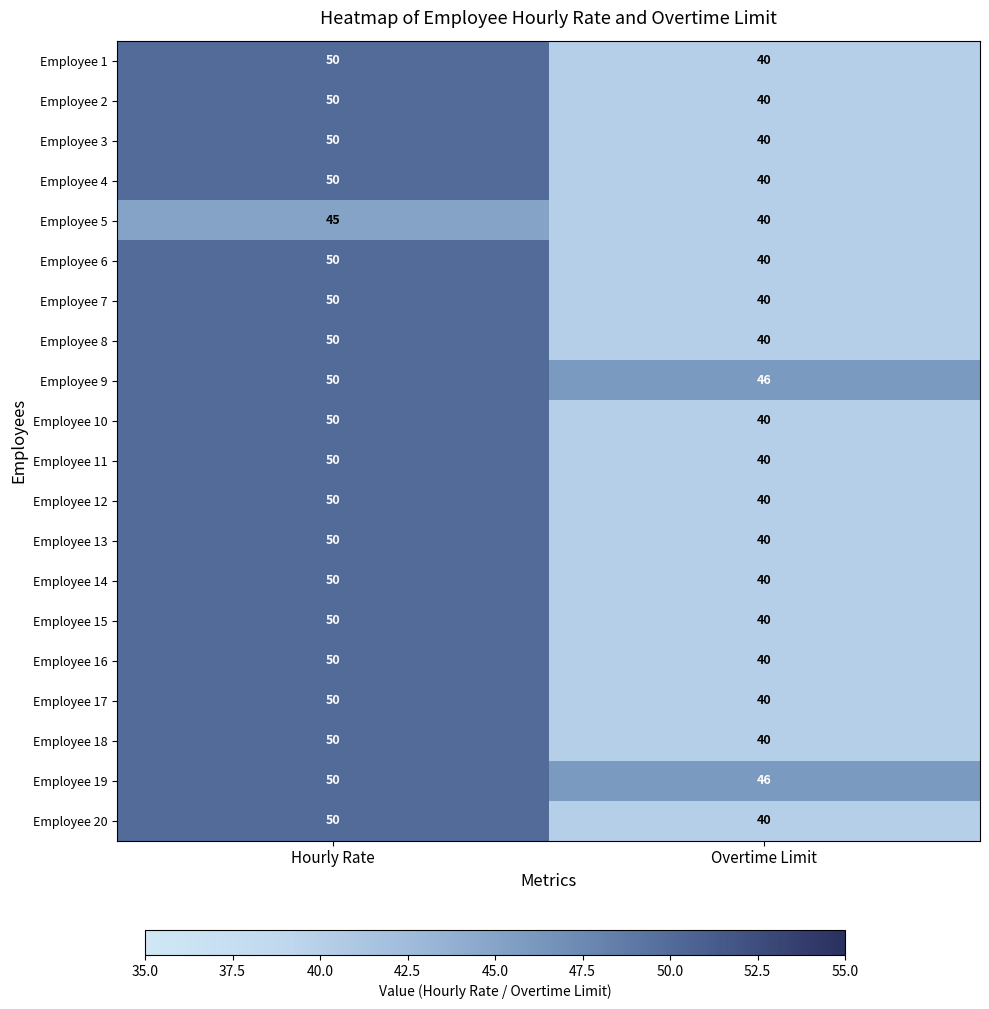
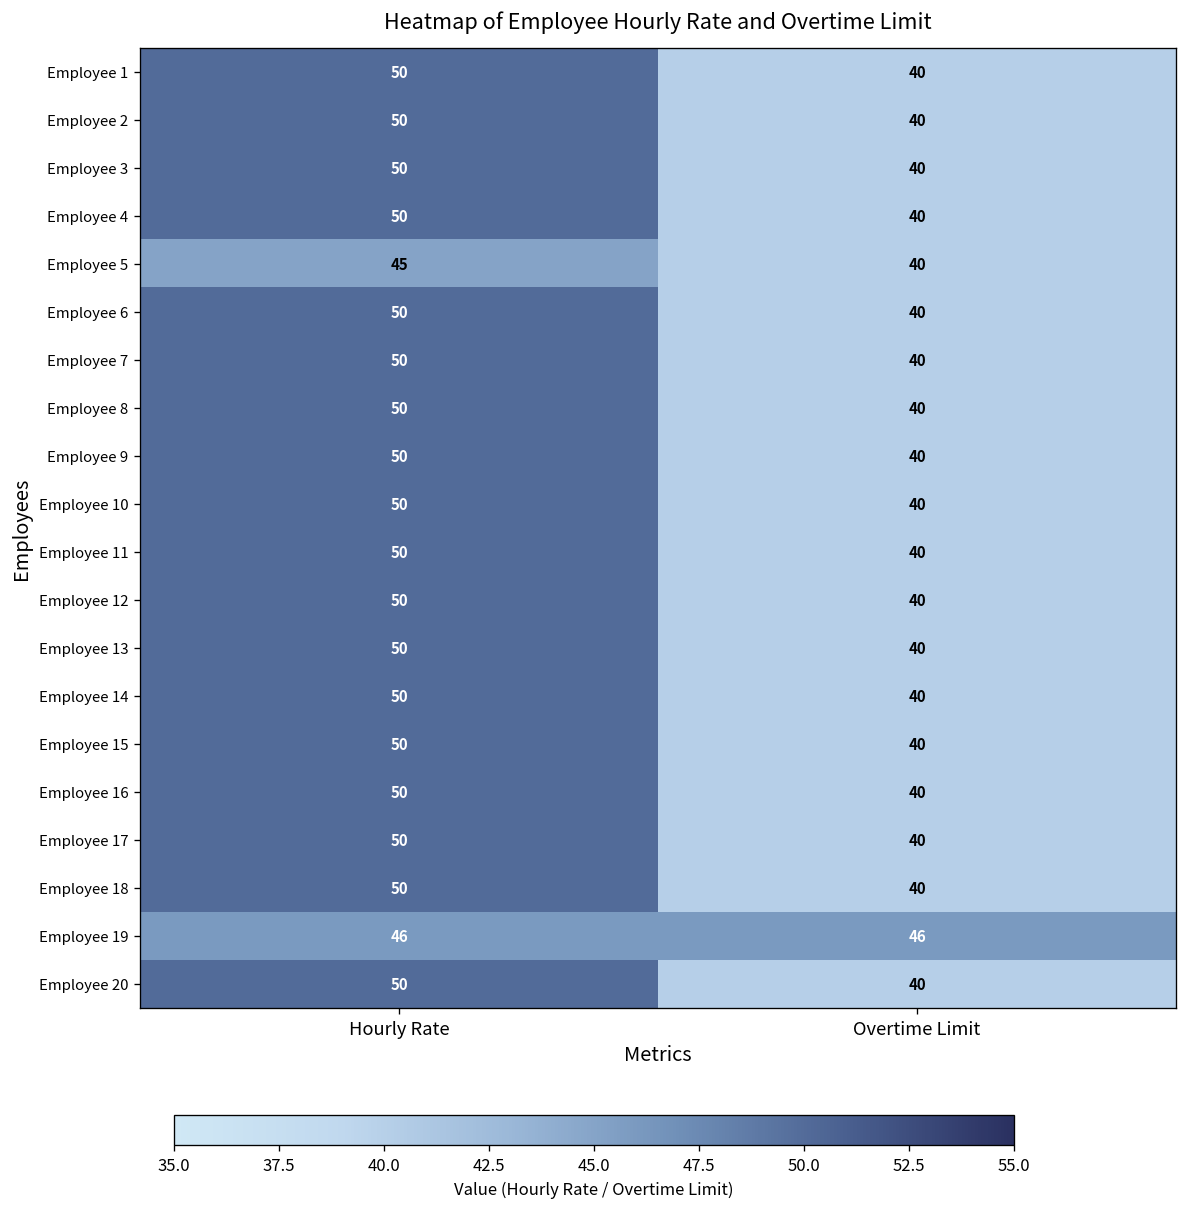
  {
    "Employee 1": {
      "Hourly Rate": 50,
      "Overtime Limit": 40
    },
    "Employee 2": {
      "Hourly Rate": 50,
      "Overtime Limit": 40
    },
    "Employee 3": {
      "Hourly Rate": 50,
      "Overtime Limit": 40
    },
    "Employee 4": {
      "Hourly Rate": 50,
      "Overtime Limit": 40
    },
    "Employee 5": {
      "Hourly Rate": 45,
      "Overtime Limit": 40
    },
    "Employee 6": {
      "Hourly Rate": 50,
      "Overtime Limit": 40
    },
    "Employee 7": {
      "Hourly Rate": 50,
      "Overtime Limit": 40
    },
    "Employee 8": {
      "Hourly Rate": 50,
      "Overtime Limit": 40
    },
    "Employee 9": {
      "Hourly Rate": 50,
-     "Overtime Limit": 46
+     "Overtime Limit": 40
    },
    "Employee 10": {
      "Hourly Rate": 50,
      "Overtime Limit": 40
    },
    "Employee 11": {
      "Hourly Rate": 50,
      "Overtime Limit": 40
    },
    "Employee 12": {
      "Hourly Rate": 50,
      "Overtime Limit": 40
    },
    "Employee 13": {
      "Hourly Rate": 50,
      "Overtime Limit": 40
    },
    "Employee 14": {
      "Hourly Rate": 50,
      "Overtime Limit": 40
    },
    "Employee 15": {
      "Hourly Rate": 50,
      "Overtime Limit": 40
    },
    "Employee 16": {
      "Hourly Rate": 50,
      "Overtime Limit": 40
    },
    "Employee 17": {
      "Hourly Rate": 50,
      "Overtime Limit": 40
    },
    "Employee 18": {
      "Hourly Rate": 50,
      "Overtime Limit": 40
    },
    "Employee 19": {
-     "Hourly Rate": 50,
+     "Hourly Rate": 46,
      "Overtime Limit": 46
    },
    "Employee 20": {
      "Hourly Rate": 50,
      "Overtime Limit": 40
    }
  }
